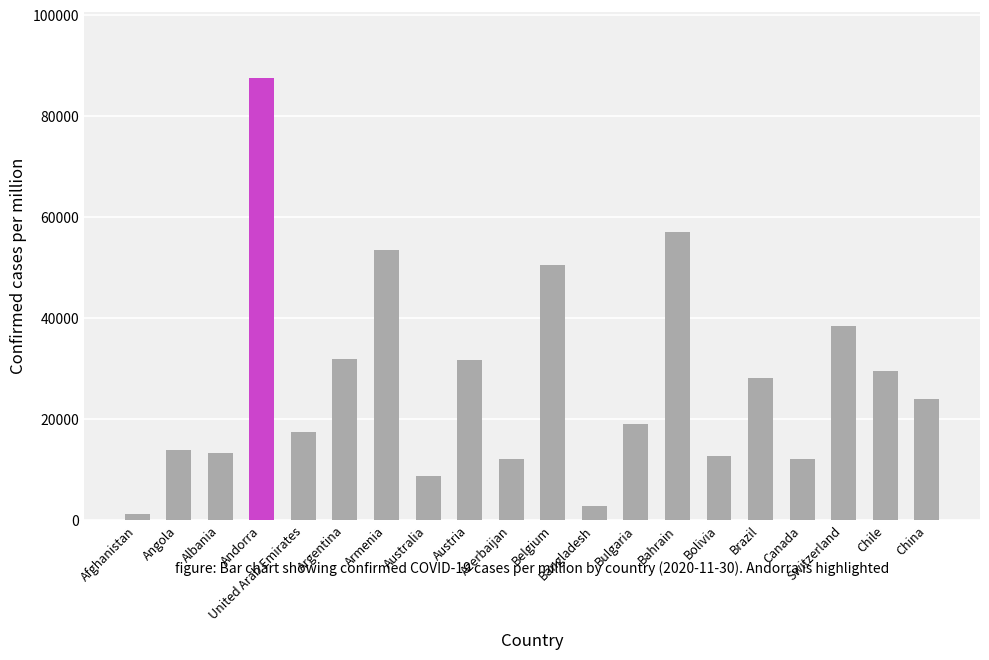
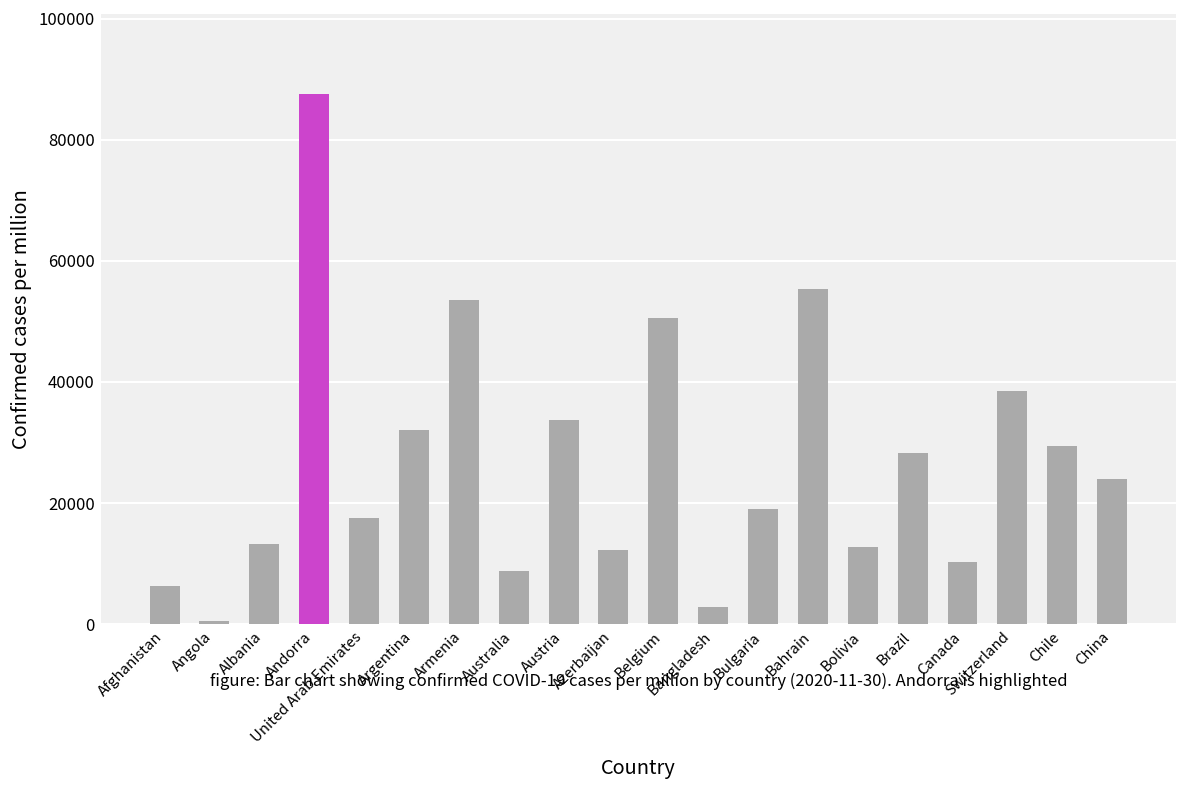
  {
-   "Afghanistan": 1000,
-   "Angola": 14000,
+   "Afghanistan": 6000,
+   "Angola": 0,
    "Albania": 13000,
    "Andorra": 88000,
    "United Arab Emirates": 18000,
    "Argentina": 32000,
    "Armenia": 53000,
    "Australia": 9000,
-   "Austria": 32000,
+   "Austria": 34000,
    "Azerbaijan": 12000,
    "Belgium": 50000,
    "Bangladesh": 3000,
    "Bulgaria": 19000,
-   "Bahrain": 57000,
+   "Bahrain": 55000,
    "Bolivia": 13000,
    "Brazil": 28000,
-   "Canada": 12000,
+   "Canada": 10000,
    "Switzerland": 38000,
    "Chile": 29000,
    "China": 24000
  }
